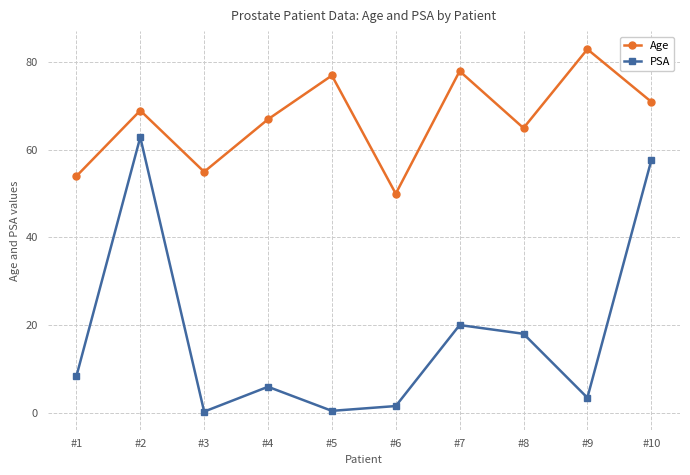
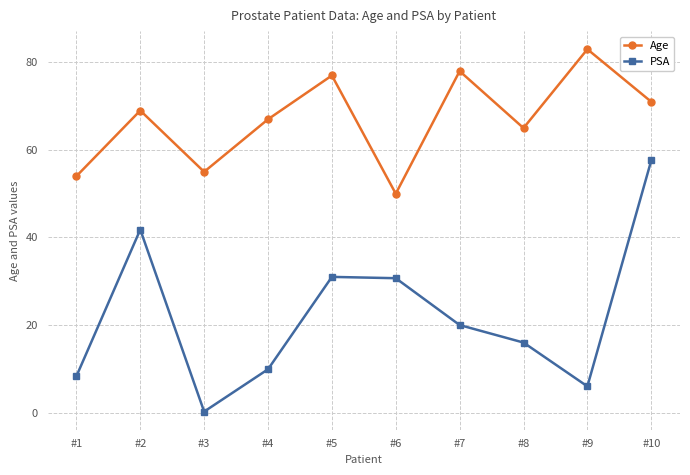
  {
    "Age": {
      "#1": 54,
      "#2": 69,
      "#3": 55,
      "#4": 67,
      "#5": 77,
      "#6": 50,
      "#7": 78,
      "#8": 65,
      "#9": 83,
      "#10": 71
    },
    "PSA": {
      "#1": 8,
-     "#2": 63,
+     "#2": 42,
      "#3": 0,
-     "#4": 6,
-     "#5": 0,
-     "#6": 2,
+     "#4": 10,
+     "#5": 31,
+     "#6": 31,
      "#7": 20,
-     "#8": 18,
-     "#9": 3,
+     "#8": 16,
+     "#9": 6,
      "#10": 58
    }
  }
